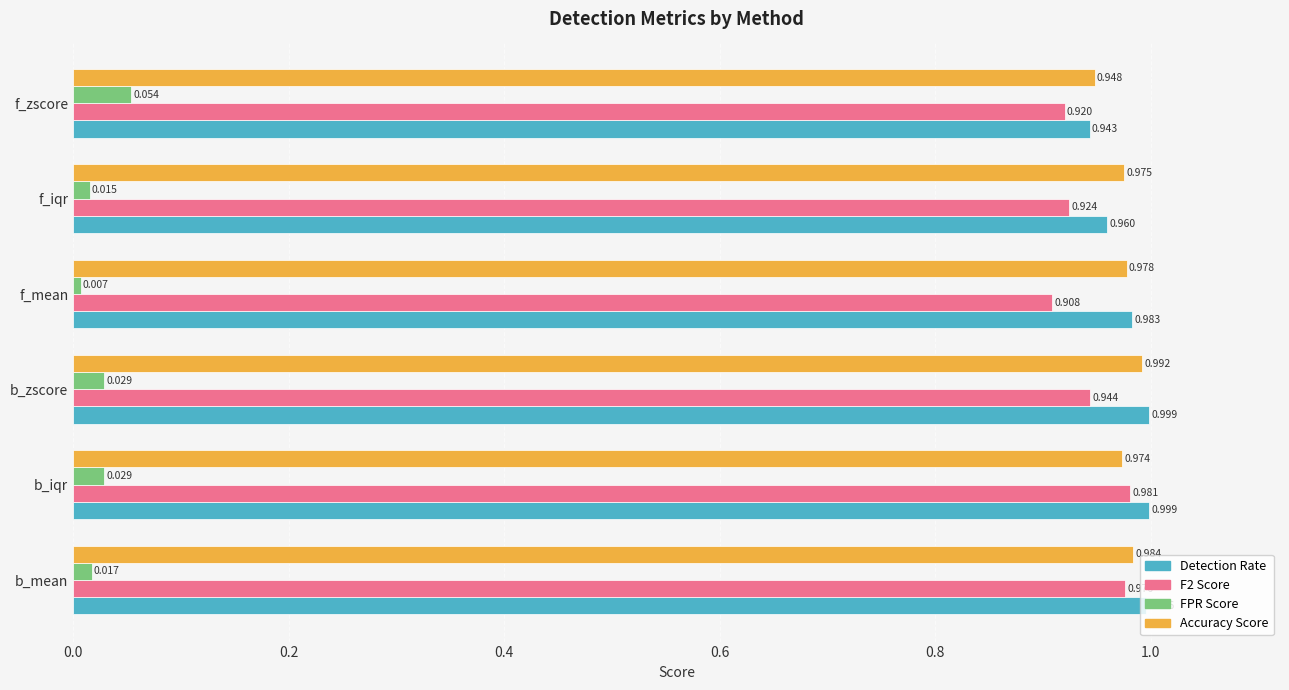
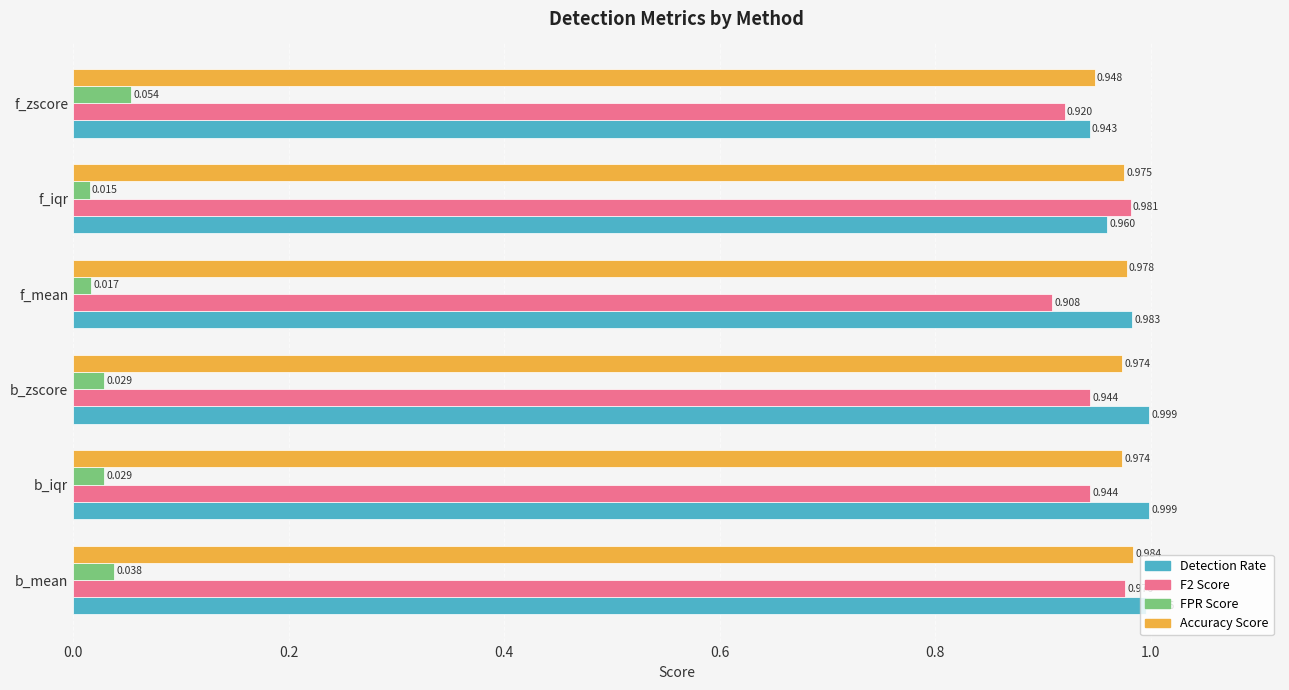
  {
    "Detection Rate": {
      "f_zscore": 0.943,
      "f_iqr": 0.960,
      "f_mean": 0.983,
      "b_zscore": 0.999,
      "b_iqr": 0.999
    },
    "F2 Score": {
      "f_zscore": 0.920,
-     "f_iqr": 0.924,
+     "f_iqr": 0.981,
      "f_mean": 0.908,
      "b_zscore": 0.944,
-     "b_iqr": 0.981
+     "b_iqr": 0.944
    },
    "FPR Score": {
      "f_zscore": 0.054,
      "f_iqr": 0.015,
-     "f_mean": 0.007,
+     "f_mean": 0.017,
      "b_zscore": 0.029,
      "b_iqr": 0.029,
-     "b_mean": 0.017
+     "b_mean": 0.038
    },
    "Accuracy Score": {
      "f_zscore": 0.948,
      "f_iqr": 0.975,
      "f_mean": 0.978,
-     "b_zscore": 0.992,
+     "b_zscore": 0.974,
      "b_iqr": 0.974
    }
  }
